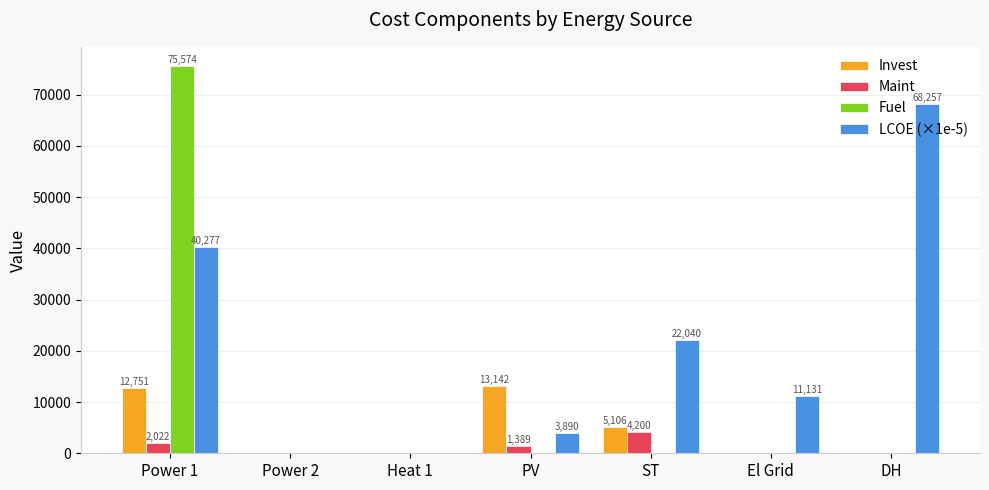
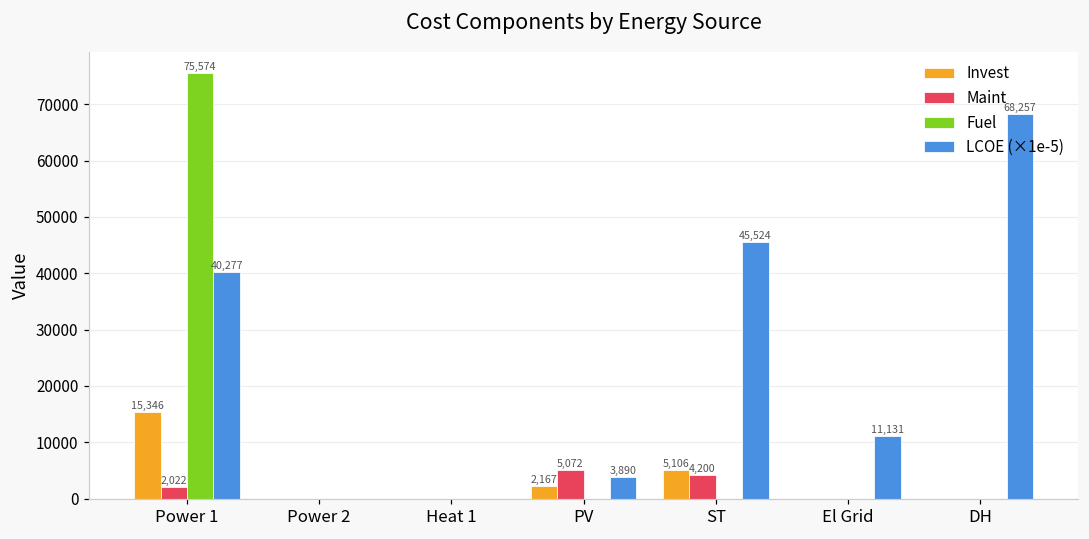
  {
    "Invest": {
-     "Power 1": "12,751",
-     "PV": "13,142",
+     "Power 1": "15,346",
+     "PV": "2,167",
      "ST": "5,106"
    },
    "Maint": {
      "Power 1": "2,022",
-     "PV": "1,389",
+     "PV": "5,072",
      "ST": "4,200"
    },
    "Fuel": {
      "Power 1": "75,574"
    },
    "LCOE (×1e-5)": {
      "Power 1": "40,277",
      "PV": "3,890",
-     "ST": "22,040",
+     "ST": "45,524",
      "El Grid": "11,131",
      "DH": "68,257"
    }
  }
